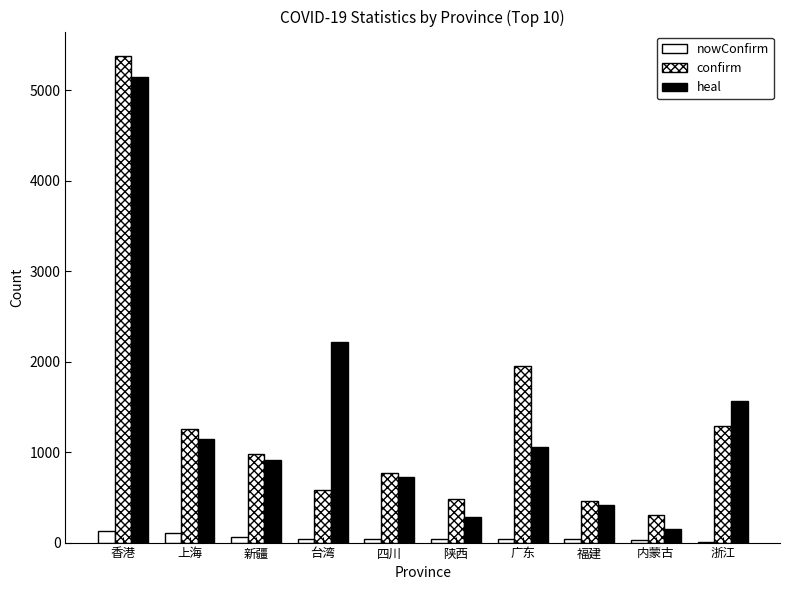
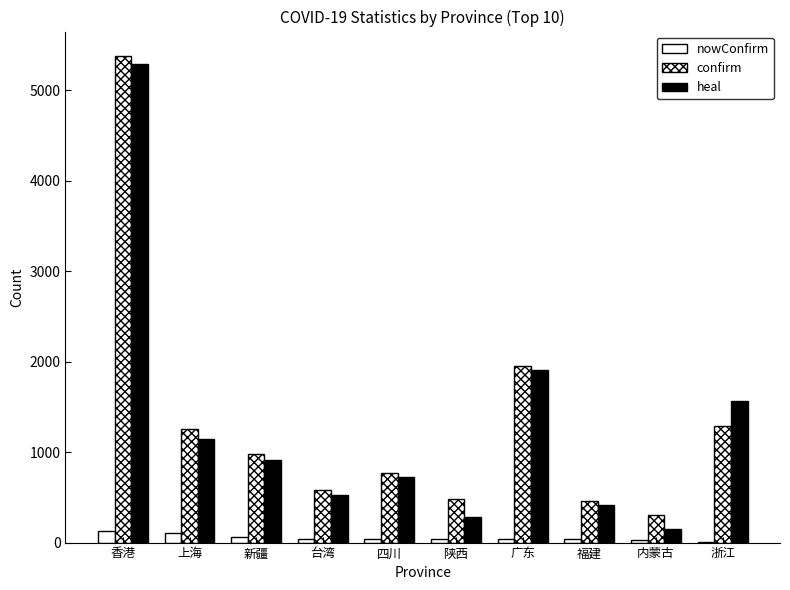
  {
    "heal": {
-     "香港": 5100,
+     "香港": 5300,
      "上海": 1100,
      "新疆": 900,
-     "台湾": 2200,
+     "台湾": 500,
      "四川": 700,
      "陕西": 300,
-     "广东": 1100,
+     "广东": 1900,
      "福建": 400,
      "内蒙古": 200,
      "浙江": 1600
    }
  }
